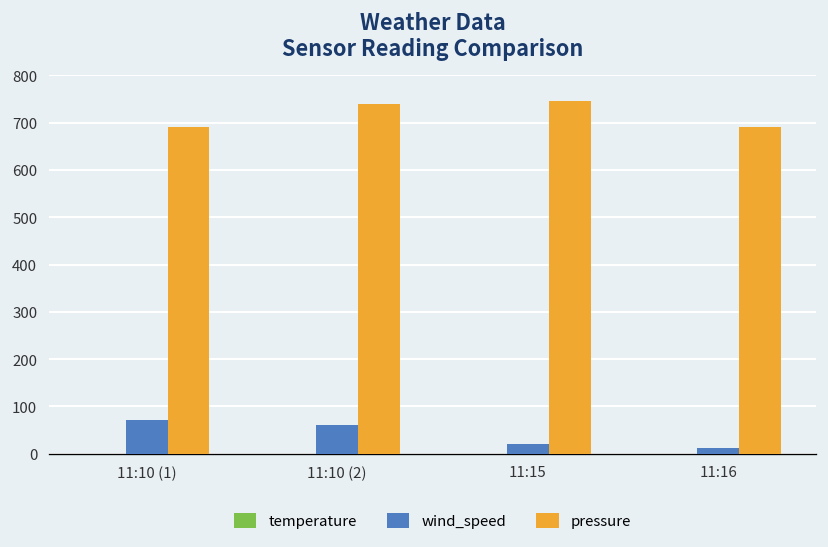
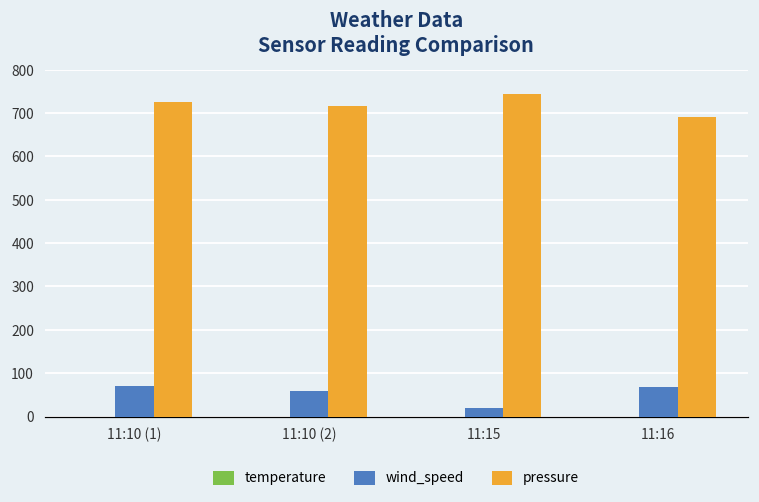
  {
    "wind_speed": {
      "11:10 (1)": 70,
      "11:10 (2)": 60,
      "11:15": 20,
-     "11:16": 10
+     "11:16": 70
    },
    "pressure": {
-     "11:10 (1)": 690,
-     "11:10 (2)": 740,
+     "11:10 (1)": 730,
+     "11:10 (2)": 720,
      "11:15": 750,
      "11:16": 690
    }
  }
